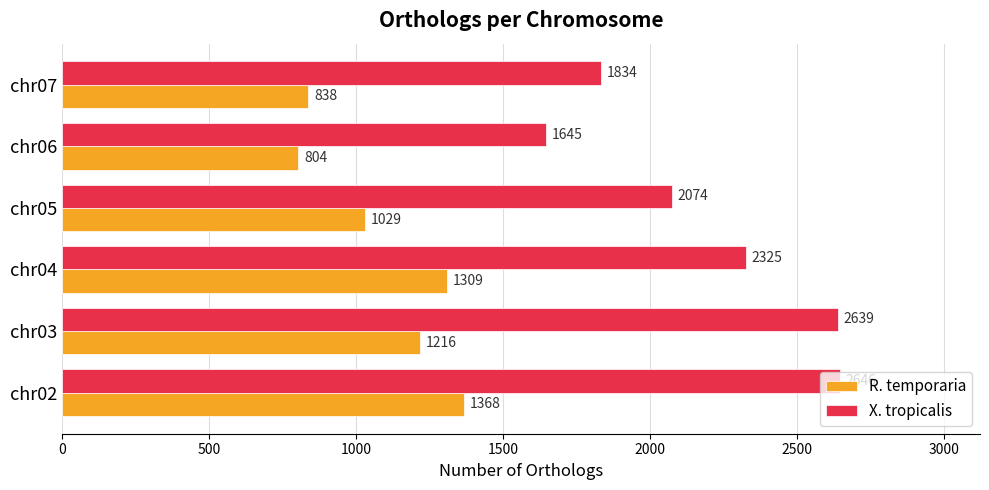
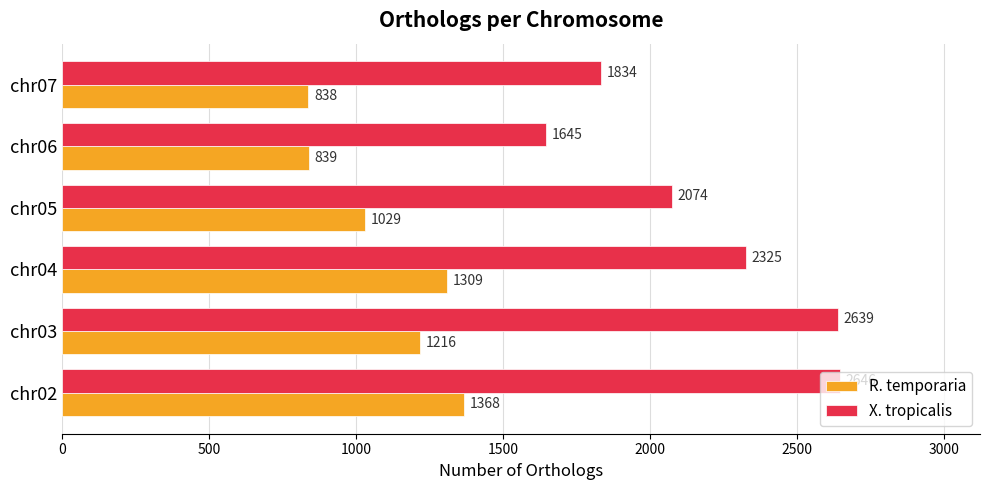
  {
    "R. temporaria": {
      "chr07": 838,
-     "chr06": 804,
+     "chr06": 839,
      "chr05": 1029,
      "chr04": 1309,
      "chr03": 1216,
      "chr02": 1368
    },
    "X. tropicalis": {
      "chr07": 1834,
      "chr06": 1645,
      "chr05": 2074,
      "chr04": 2325,
      "chr03": 2639
    }
  }
